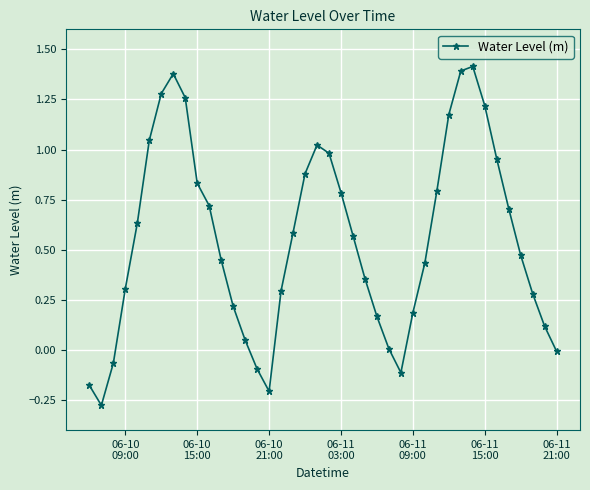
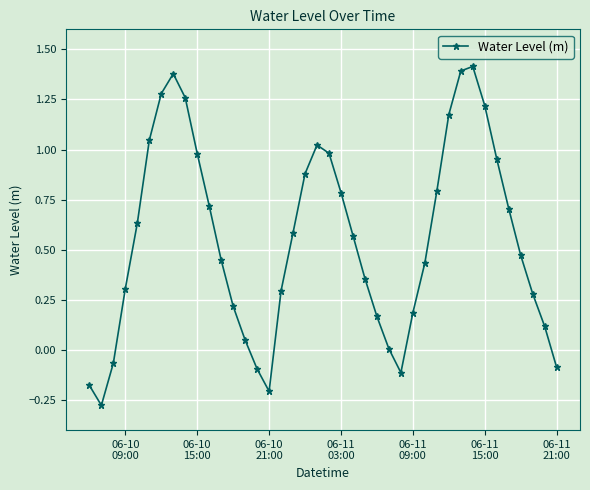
  {
    "06-10 09:00": 0.31,
-   "06-10 15:00": 0.83,
+   "06-10 15:00": 0.98,
    "06-10 21:00": -0.21,
    "06-11 03:00": 0.79,
    "06-11 09:00": 0.19,
    "06-11 15:00": 1.22,
-   "06-11 21:00": -0.01
+   "06-11 21:00": -0.09
  }
